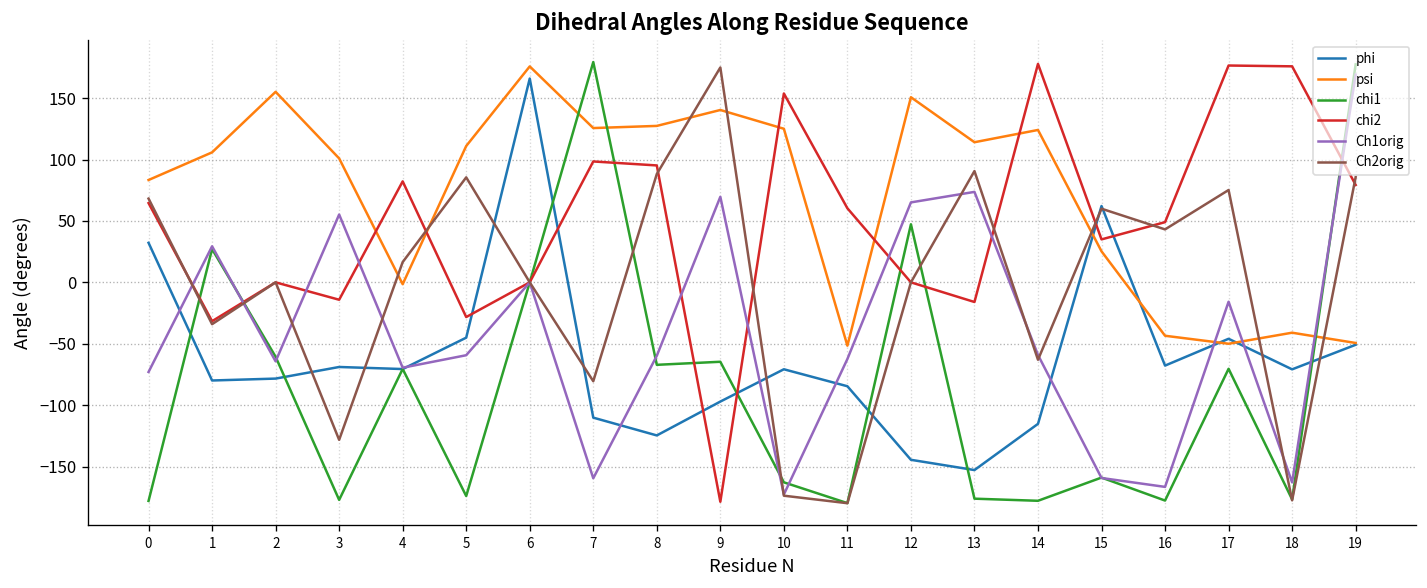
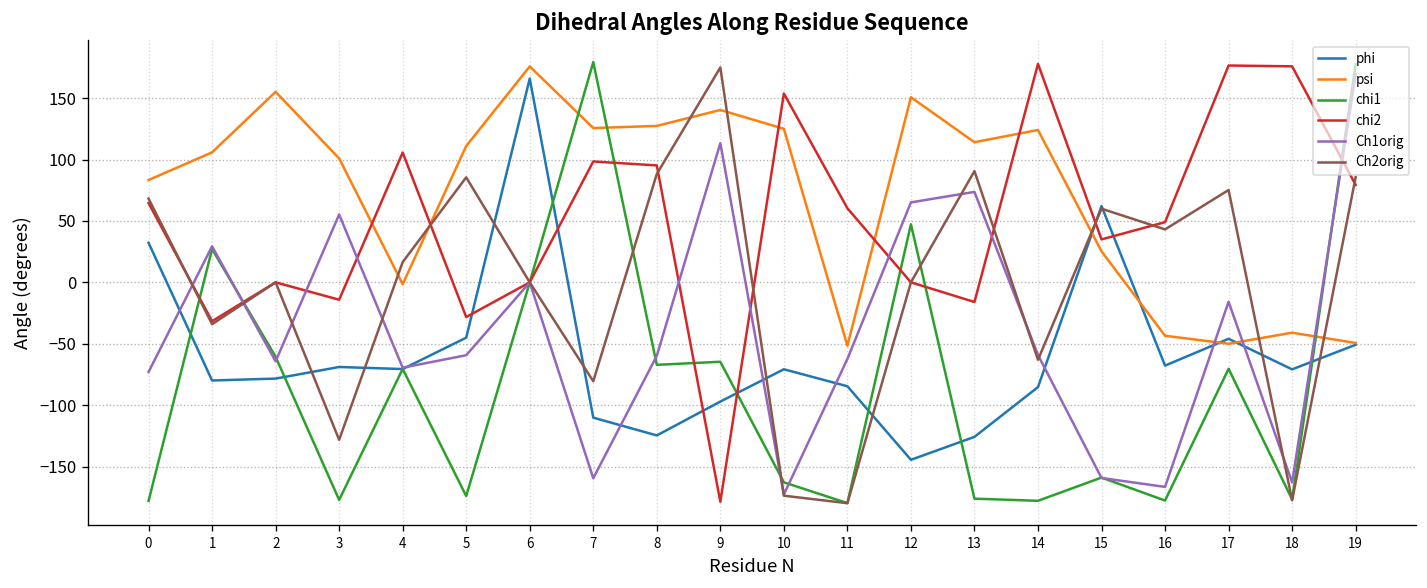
  {
    "phi": {
      "0": 32,
      "1": -80,
      "2": -78,
      "3": -69,
      "5": -45,
      "6": 166,
      "7": -110,
      "8": -125,
      "9": -97,
      "10": -71,
      "11": -85,
      "12": -145,
-     "13": -153,
-     "14": -115,
+     "13": -126,
+     "14": -85,
      "16": -68,
      "17": -46,
      "18": -71
    },
    "psi": {
      "0": 83,
      "1": 106,
      "2": 155,
      "3": 101,
      "4": -2,
      "5": 111,
      "6": 176,
      "7": 126,
      "8": 127,
      "9": 140,
      "10": 125,
      "11": -52,
      "12": 151,
      "13": 114,
      "14": 124,
      "15": 25,
      "16": -44,
      "17": -50,
      "18": -41
    },
    "chi1": {
      "0": -178,
      "2": -61,
      "3": -177,
      "5": -174,
      "7": 179,
      "8": -67,
      "9": -65,
      "10": -163,
      "12": 47,
      "13": -176,
      "14": -178,
      "16": -178,
      "17": -70
    },
    "chi2": {
      "0": 65,
      "3": -14,
-     "4": 82,
+     "4": 106,
      "5": -28,
      "7": 98,
      "8": 95,
      "9": -179,
      "10": 154,
      "11": 60,
      "13": -16,
      "14": 178,
      "15": 35,
      "16": 49,
      "17": 177,
      "18": 176,
      "19": 79
    },
    "Ch1orig": {
      "0": -73,
      "2": -64,
      "3": 55,
      "5": -59,
      "7": -160,
      "8": -60,
-     "9": 70,
+     "9": 113,
      "11": -62,
      "12": 65,
      "13": 74,
      "14": -59,
      "16": -167,
      "17": -16,
      "18": -163
    },
    "Ch2orig": {
      "0": 68,
      "3": -128,
      "4": 16,
      "5": 85,
      "7": -81,
      "8": 88,
      "9": 175,
      "13": 91,
      "14": -63,
      "16": 43,
      "17": 75,
      "19": 86
    }
  }
